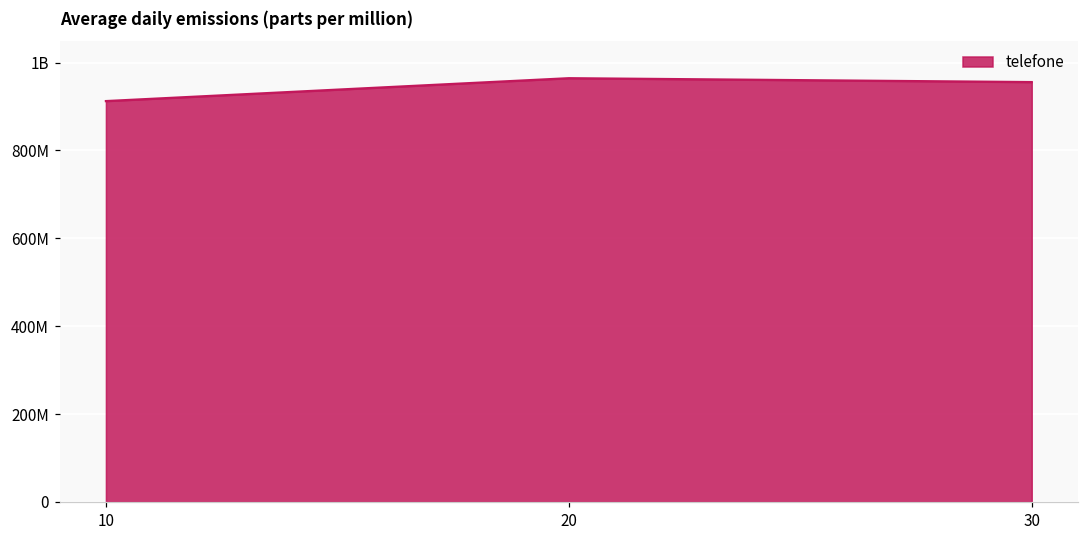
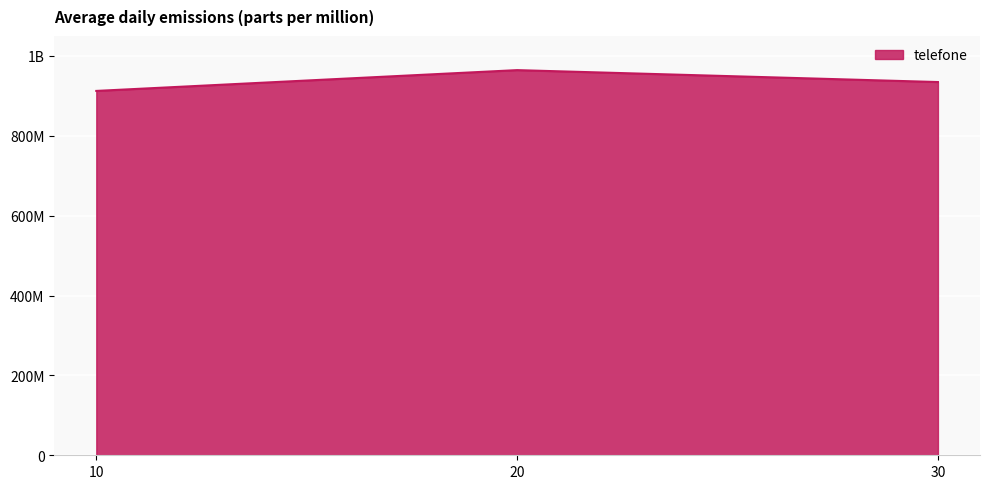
  {
    "10": 910000000,
    "20": 960000000,
-   "30": 960000000
+   "30": 930000000
  }
